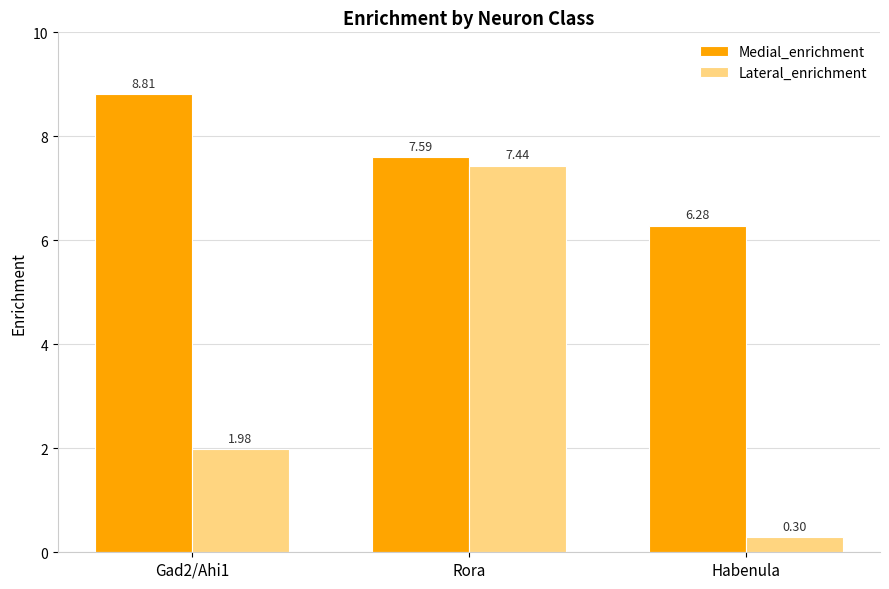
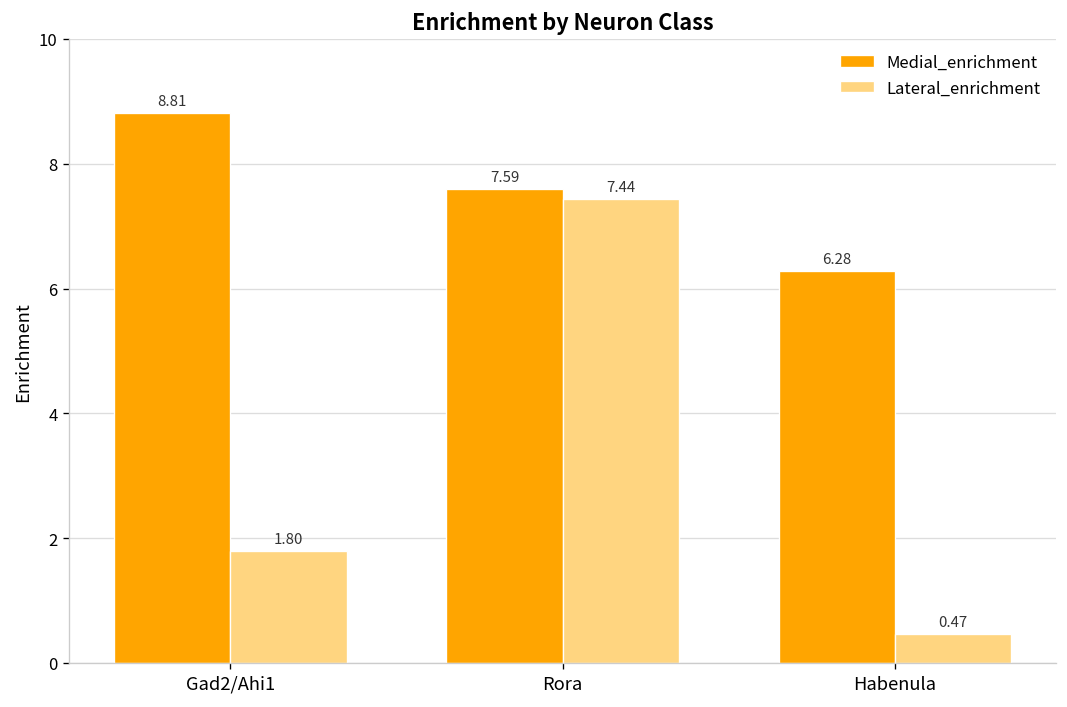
  {
    "Medial_enrichment": {
      "Gad2/Ahi1": 8.81,
      "Rora": 7.59,
      "Habenula": 6.28
    },
    "Lateral_enrichment": {
-     "Gad2/Ahi1": 1.98,
+     "Gad2/Ahi1": 1.80,
      "Rora": 7.44,
-     "Habenula": 0.30
+     "Habenula": 0.47
    }
  }
